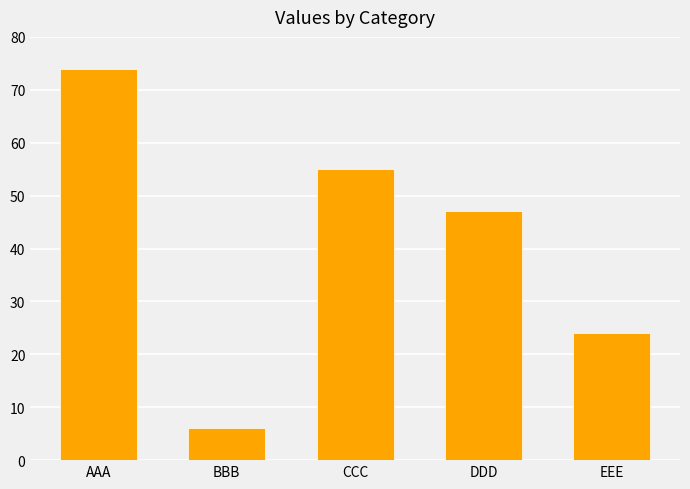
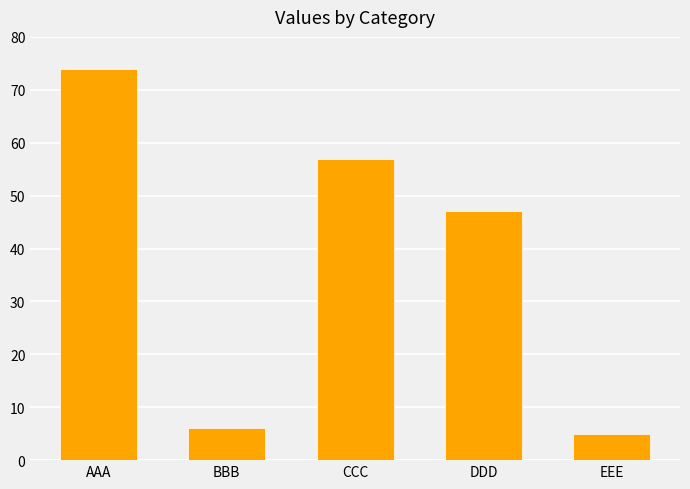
  {
    "AAA": 74,
    "BBB": 6,
-   "CCC": 55,
+   "CCC": 57,
    "DDD": 47,
-   "EEE": 24
+   "EEE": 5
  }
